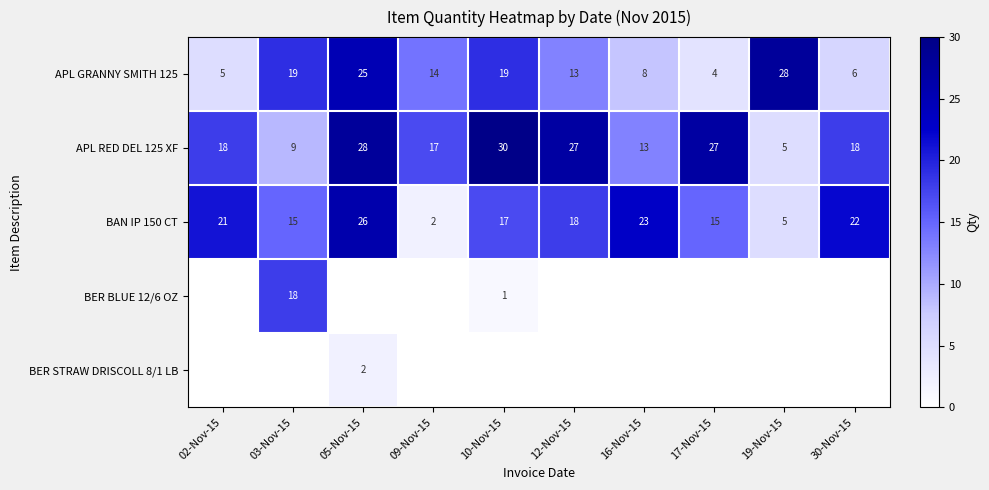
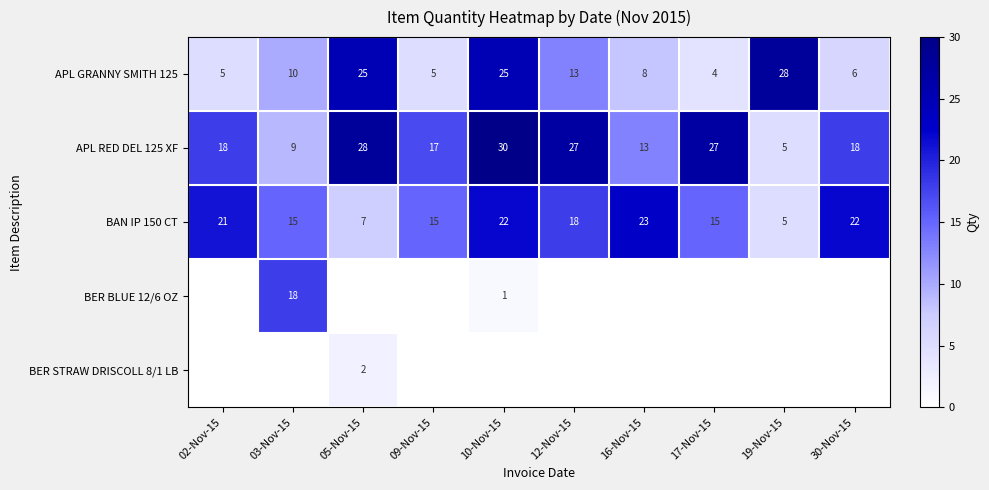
  {
    "APL GRANNY SMITH 125": {
      "02-Nov-15": 5,
-     "03-Nov-15": 19,
+     "03-Nov-15": 10,
      "05-Nov-15": 25,
-     "09-Nov-15": 14,
-     "10-Nov-15": 19,
+     "09-Nov-15": 5,
+     "10-Nov-15": 25,
      "12-Nov-15": 13,
      "16-Nov-15": 8,
      "17-Nov-15": 4,
      "19-Nov-15": 28,
      "30-Nov-15": 6
    },
    "APL RED DEL 125 XF": {
      "02-Nov-15": 18,
      "03-Nov-15": 9,
      "05-Nov-15": 28,
      "09-Nov-15": 17,
      "10-Nov-15": 30,
      "12-Nov-15": 27,
      "16-Nov-15": 13,
      "17-Nov-15": 27,
      "19-Nov-15": 5,
      "30-Nov-15": 18
    },
    "BAN IP 150 CT": {
      "02-Nov-15": 21,
      "03-Nov-15": 15,
-     "05-Nov-15": 26,
-     "09-Nov-15": 2,
-     "10-Nov-15": 17,
+     "05-Nov-15": 7,
+     "09-Nov-15": 15,
+     "10-Nov-15": 22,
      "12-Nov-15": 18,
      "16-Nov-15": 23,
      "17-Nov-15": 15,
      "19-Nov-15": 5,
      "30-Nov-15": 22
    },
    "BER BLUE 12/6 OZ": {
      "03-Nov-15": 18,
      "10-Nov-15": 1
    },
    "BER STRAW DRISCOLL 8/1 LB": {
      "05-Nov-15": 2
    }
  }
